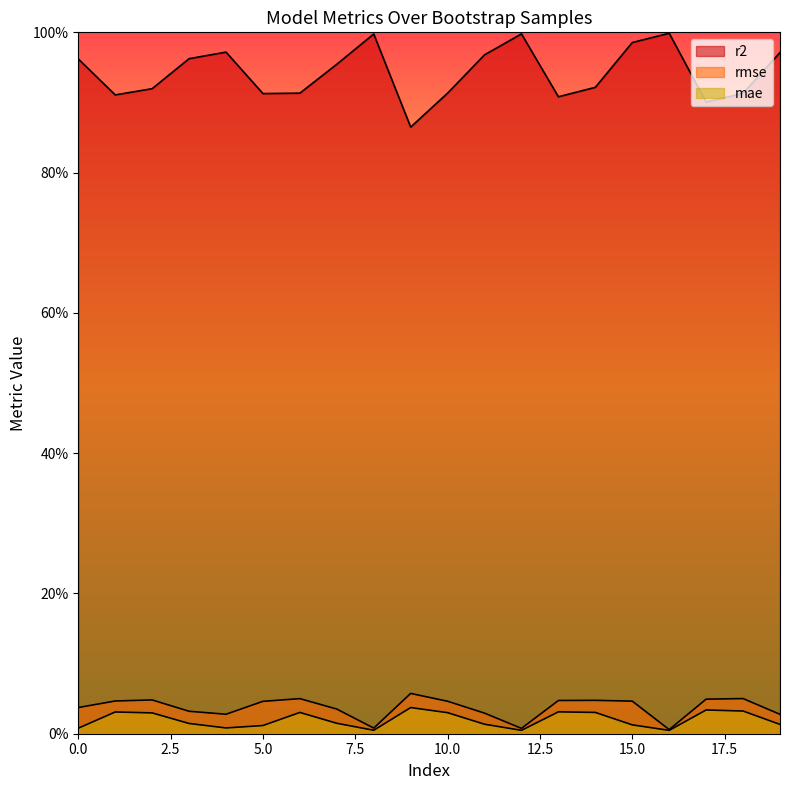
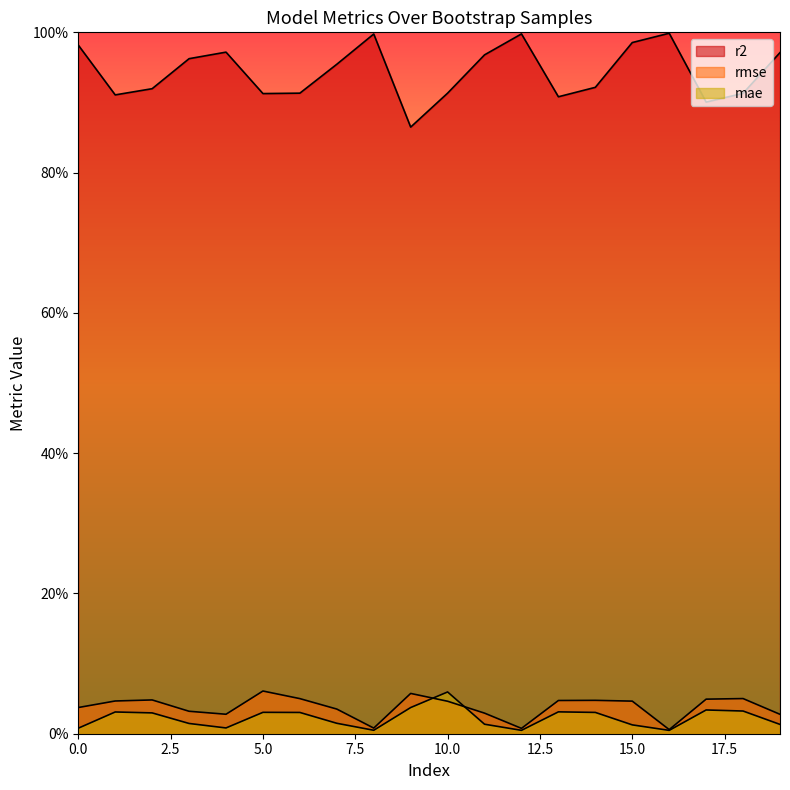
  {
    "r2": {
-     "0.0": "96%",
+     "0.0": "98%",
      "5.0": "91%",
      "10.0": "91%",
      "15.0": "99%"
    },
    "rmse": {
      "0.0": "4%",
-     "5.0": "5%",
+     "5.0": "6%",
      "10.0": "5%",
      "15.0": "5%"
    },
    "mae": {
      "0.0": "1%",
-     "5.0": "1%",
-     "10.0": "3%",
+     "5.0": "3%",
+     "10.0": "6%",
      "15.0": "1%"
    }
  }
